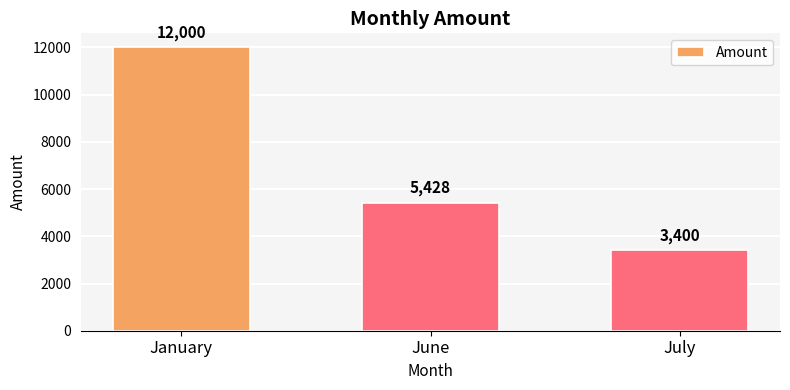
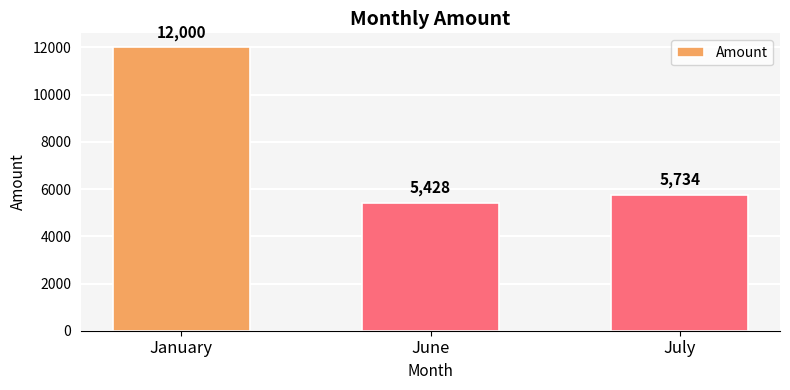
  {
    "January": "12,000",
    "June": "5,428",
-   "July": "3,400"
+   "July": "5,734"
  }
